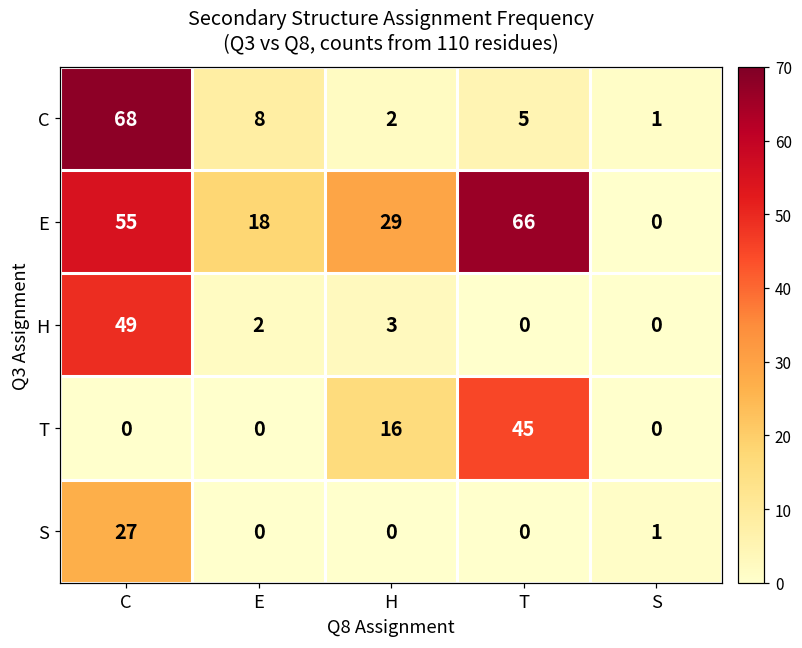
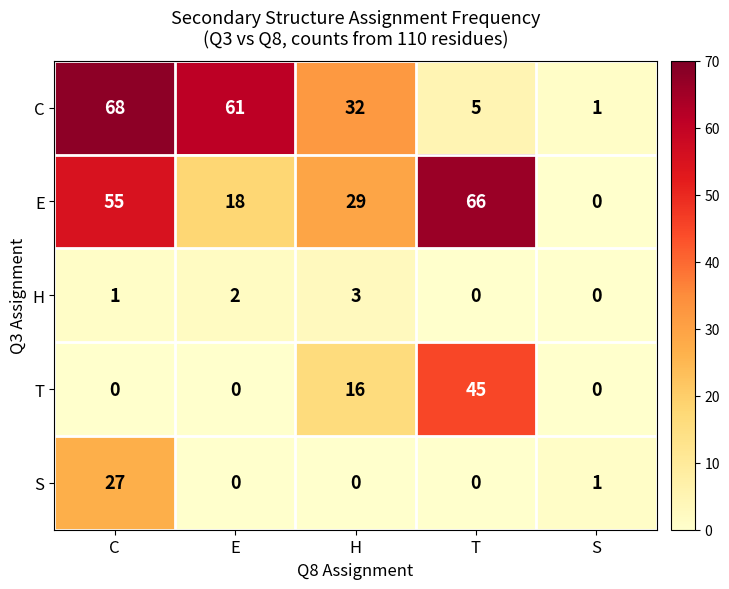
  {
    "C": {
      "C": 68,
-     "E": 8,
-     "H": 2,
+     "E": 61,
+     "H": 32,
      "T": 5,
      "S": 1
    },
    "E": {
      "C": 55,
      "E": 18,
      "H": 29,
      "T": 66,
      "S": 0
    },
    "H": {
-     "C": 49,
+     "C": 1,
      "E": 2,
      "H": 3,
      "T": 0,
      "S": 0
    },
    "T": {
      "C": 0,
      "E": 0,
      "H": 16,
      "T": 45,
      "S": 0
    },
    "S": {
      "C": 27,
      "E": 0,
      "H": 0,
      "T": 0,
      "S": 1
    }
  }
